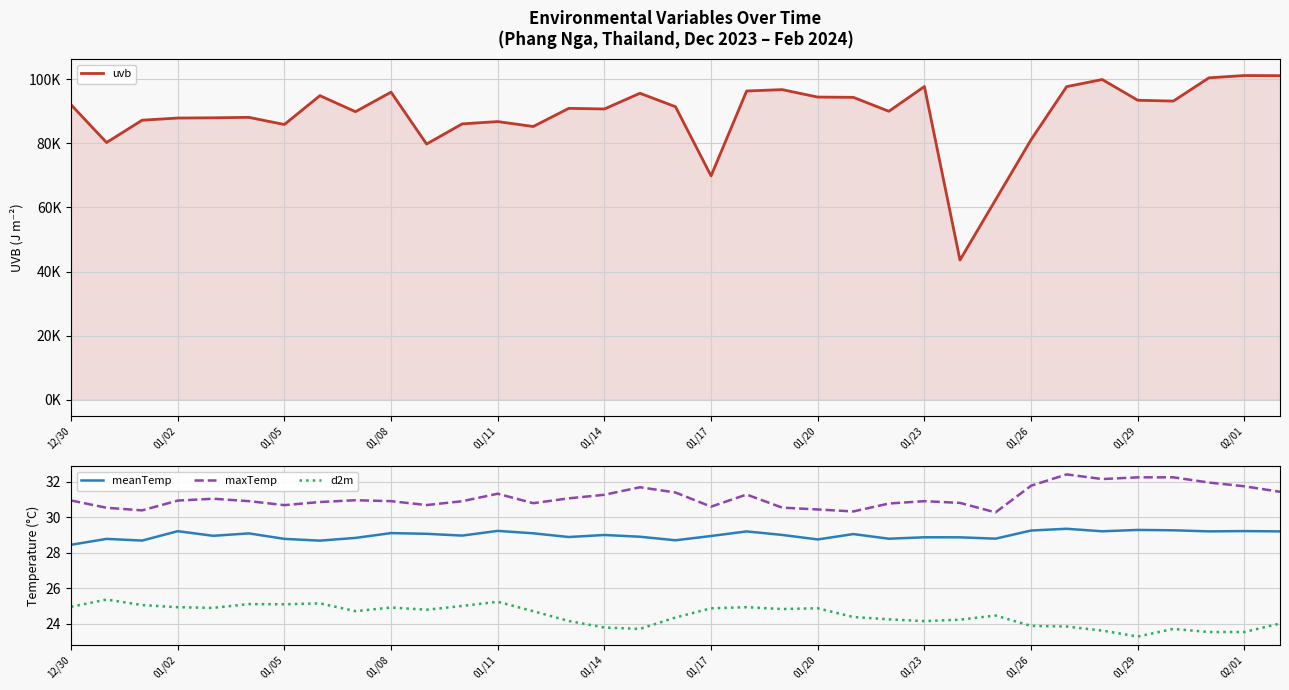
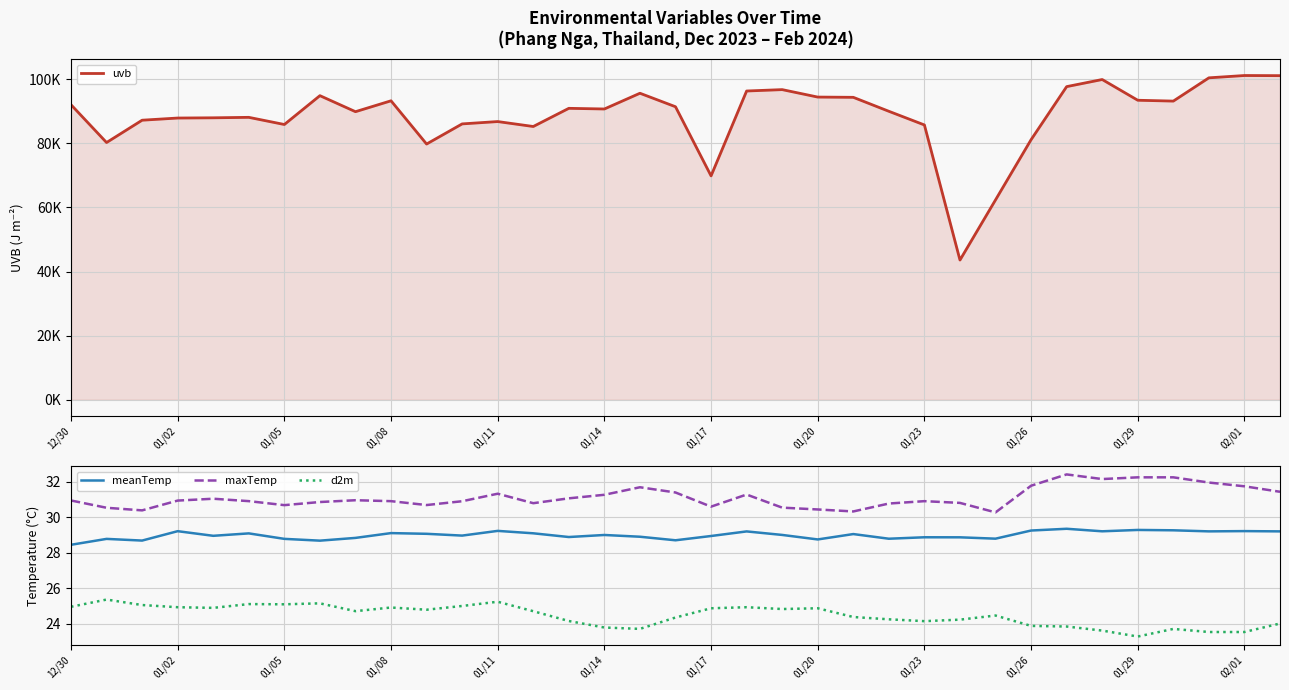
  {
    "Environmental Variables Over Time (Phang Nga, Thailand, Dec 2023 – Feb 2024)": {
      "12/30": 92000,
      "01/02": 88000,
      "01/05": 86000,
-     "01/08": 96000,
+     "01/08": 93000,
      "01/11": 87000,
      "01/14": 91000,
      "01/17": 70000,
      "01/20": 94000,
-     "01/23": 98000,
+     "01/23": 86000,
      "01/26": 81000,
      "01/29": 93000,
      "02/01": 101000
    }
  }
